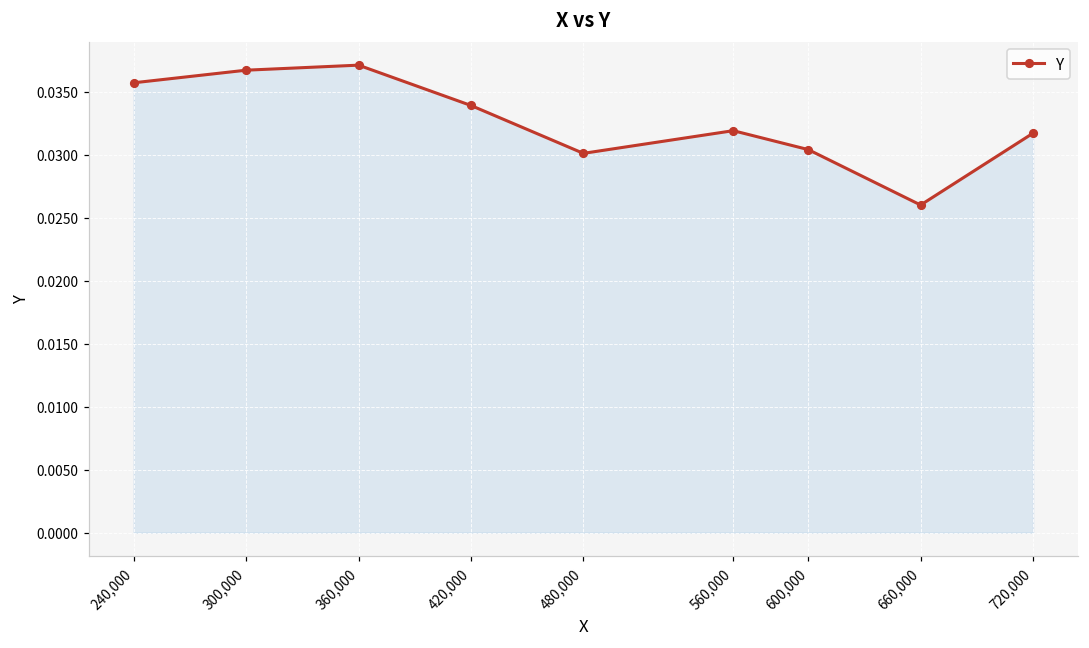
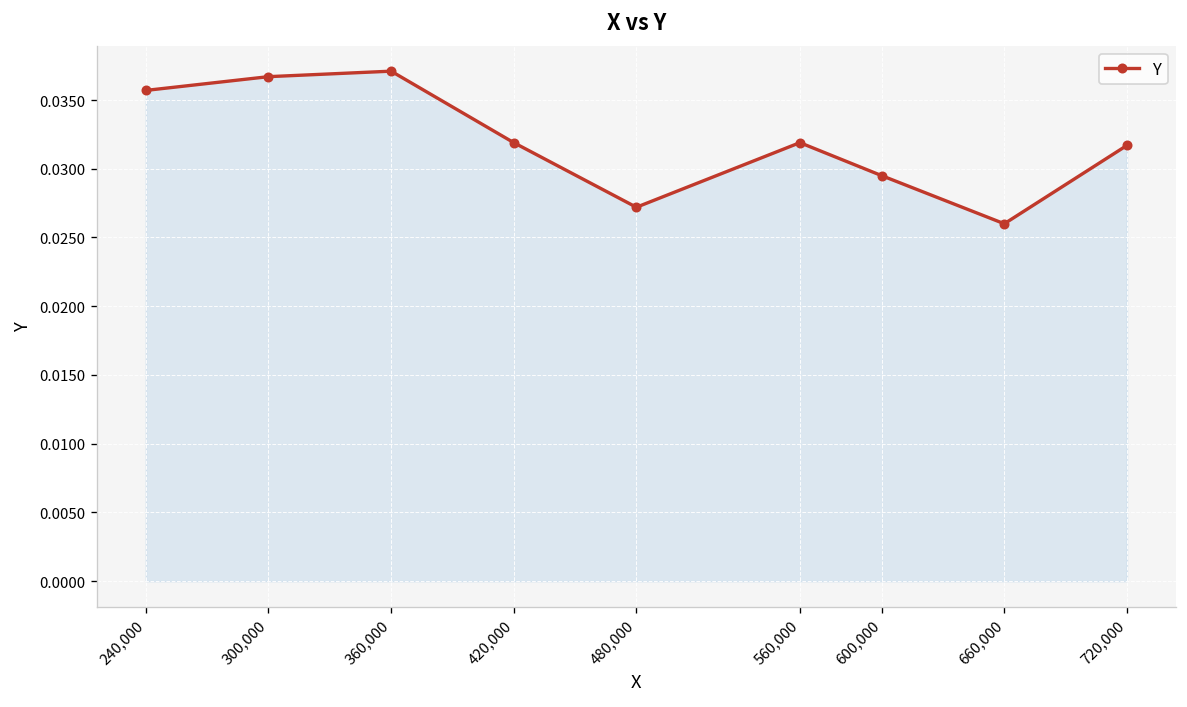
  {
    "240,000": 0.0357,
    "300,000": 0.0367,
    "360,000": 0.0371,
-   "420,000": 0.0339,
-   "480,000": 0.0301,
+   "420,000": 0.0319,
+   "480,000": 0.0272,
    "560,000": 0.0319,
-   "600,000": 0.0304,
+   "600,000": 0.0295,
    "660,000": 0.0260,
    "720,000": 0.0317
  }
